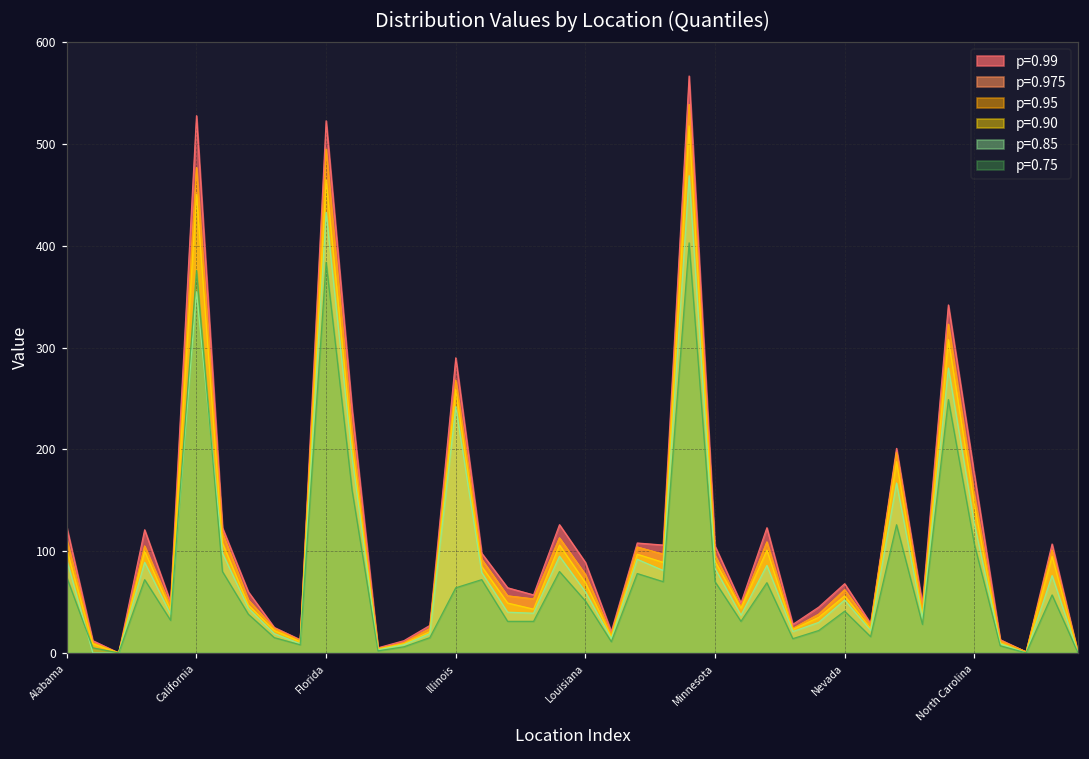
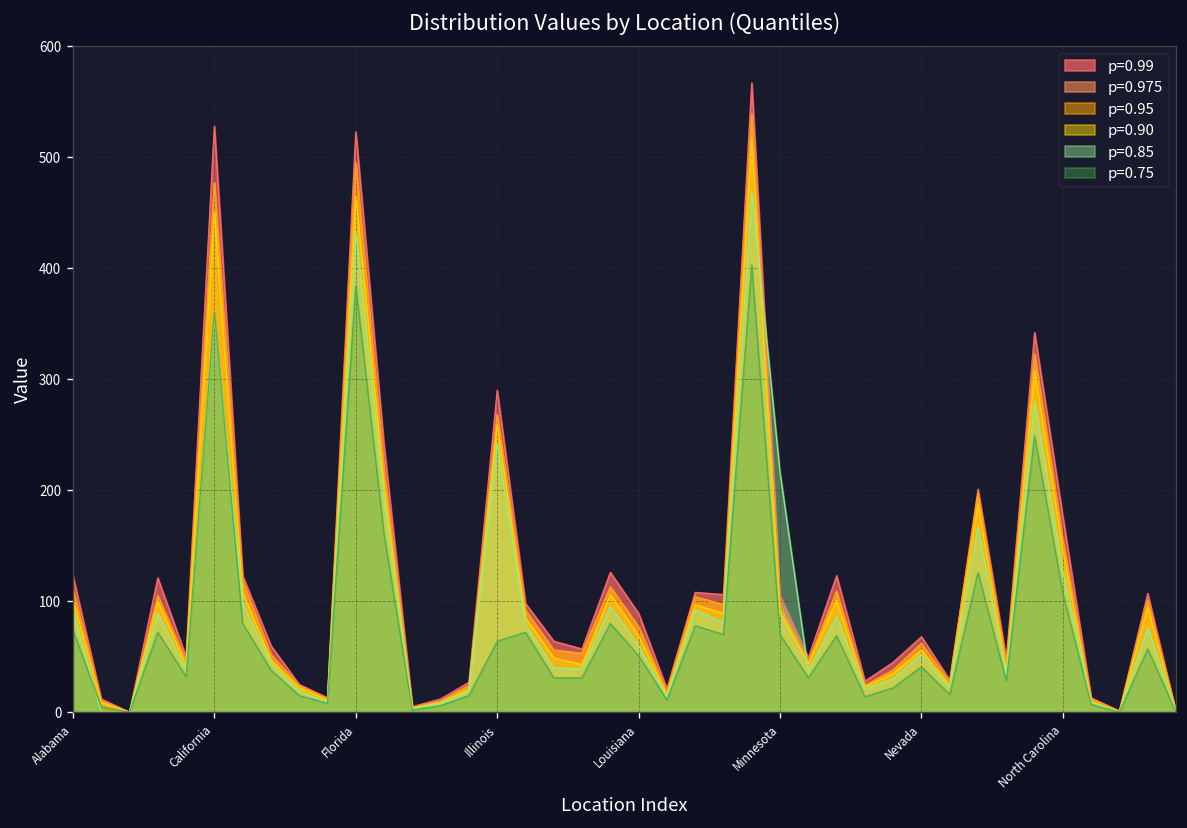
  {
    "p=0.99": {
      "Alabama": 120,
      "California": 530,
      "Florida": 520,
      "Illinois": 290,
      "Louisiana": 90,
      "Minnesota": 110,
      "Nevada": 70,
      "North Carolina": 180
    },
    "p=0.85": {
      "Alabama": 90,
      "California": 360,
      "Florida": 430,
      "Illinois": 240,
      "Louisiana": 60,
-     "Minnesota": 80,
+     "Minnesota": 220,
      "Nevada": 50,
      "North Carolina": 130
    },
    "p=0.75": {
      "Alabama": 70,
-     "California": 380,
+     "California": 360,
      "Florida": 380,
      "Illinois": 60,
      "Louisiana": 50,
      "Minnesota": 70,
      "Nevada": 40,
      "North Carolina": 110
    }
  }
